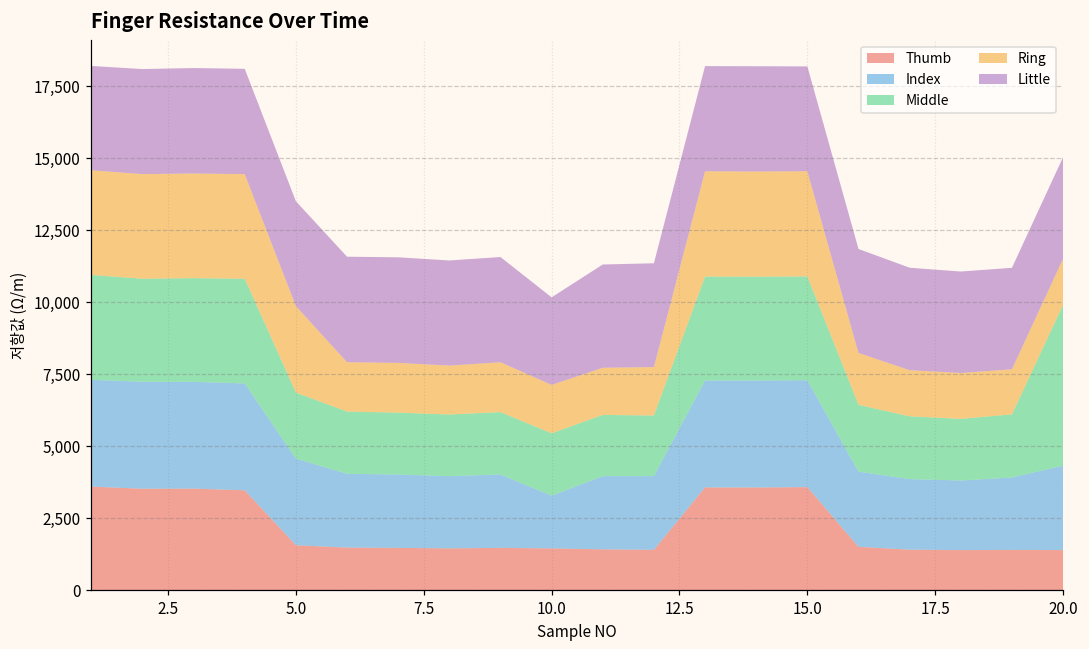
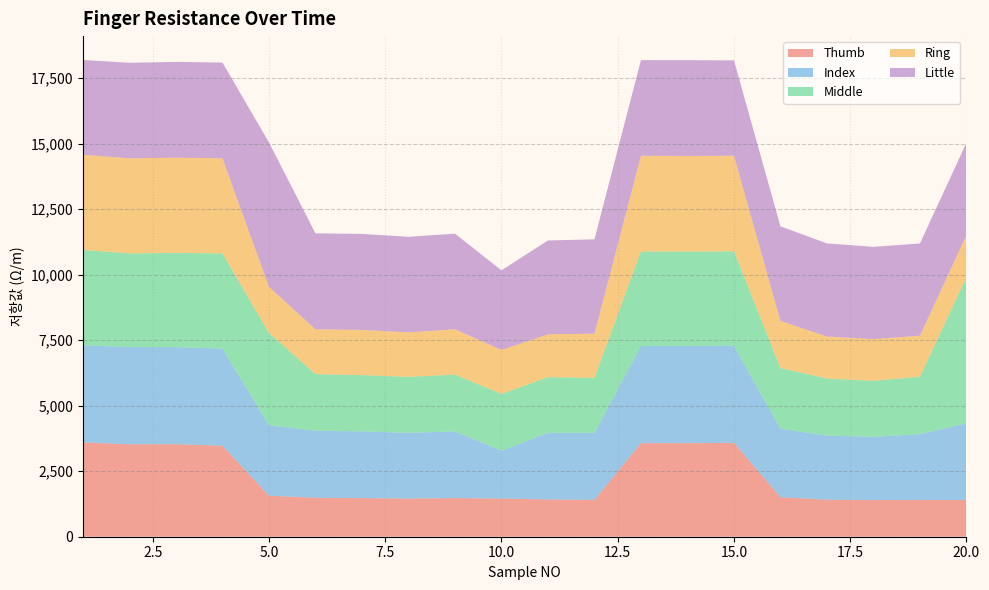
  {
    "Thumb": {
      "5.0": "1,600",
      "10.0": "1,500",
      "15.0": "3,600",
      "20.0": "1,400"
    },
    "Index": {
-     "5.0": "3,000",
+     "5.0": "2,700",
      "10.0": "1,800",
      "15.0": "3,700",
      "20.0": "2,900"
    },
    "Middle": {
-     "5.0": "2,300",
+     "5.0": "3,500",
      "10.0": "2,200",
      "15.0": "3,600",
      "20.0": "5,600"
    },
    "Ring": {
-     "5.0": "3,000",
+     "5.0": "1,800",
      "10.0": "1,700",
      "15.0": "3,600",
      "20.0": "1,600"
    },
    "Little": {
-     "5.0": "3,600",
+     "5.0": "5,500",
      "10.0": "3,000",
      "15.0": "3,600",
      "20.0": "3,500"
    }
  }
